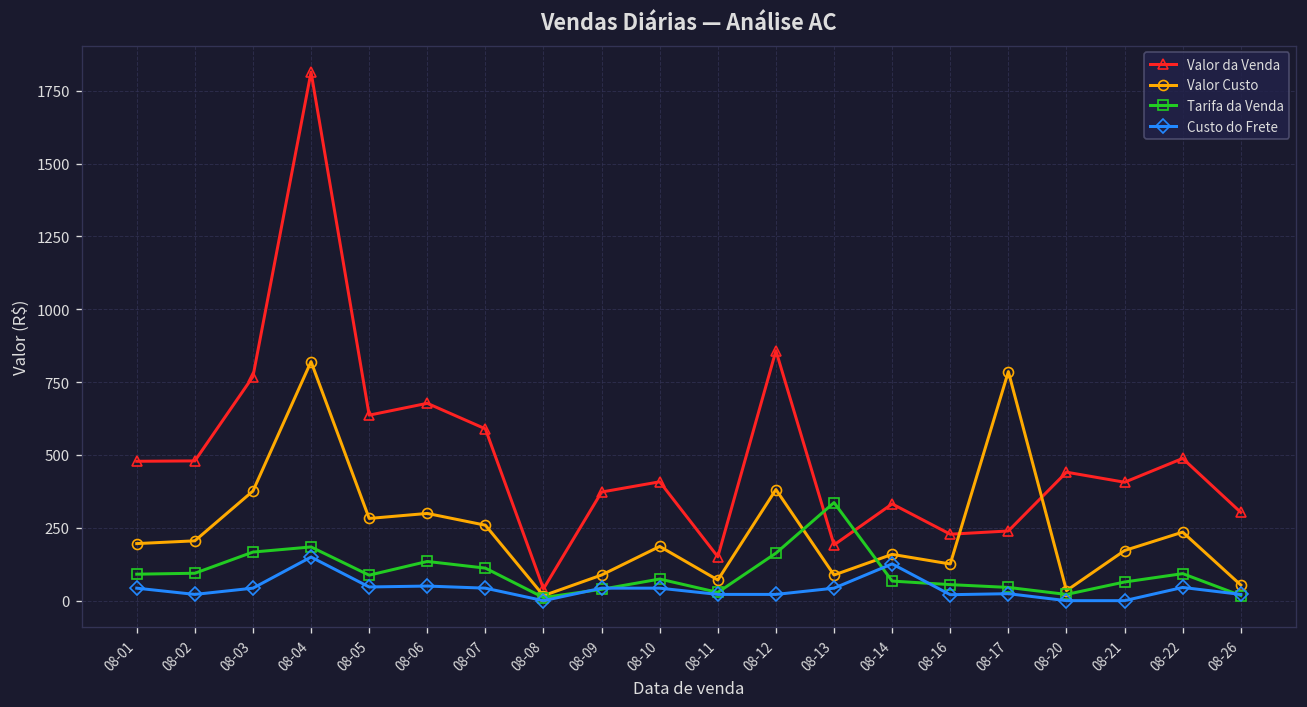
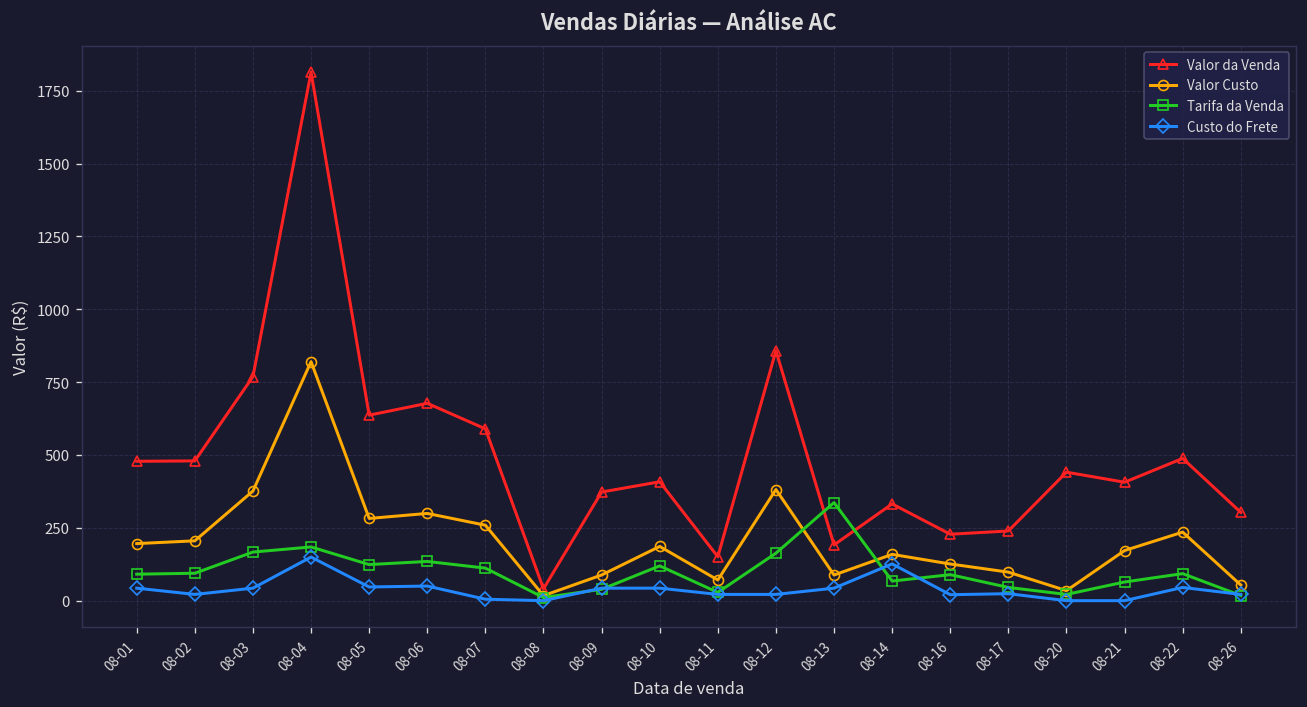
  {
    "Valor da Venda": {
      "08-01": 480,
      "08-02": 480,
      "08-03": 770,
      "08-04": 1810,
      "08-05": 640,
      "08-06": 680,
      "08-07": 590,
      "08-08": 40,
      "08-09": 370,
      "08-10": 410,
      "08-11": 150,
      "08-12": 860,
      "08-13": 190,
      "08-14": 330,
      "08-16": 230,
      "08-17": 240,
      "08-20": 440,
      "08-21": 410,
      "08-22": 490,
      "08-26": 300
    },
    "Valor Custo": {
      "08-01": 200,
      "08-02": 210,
      "08-03": 380,
      "08-04": 820,
      "08-05": 280,
      "08-06": 300,
      "08-07": 260,
      "08-09": 90,
      "08-10": 190,
      "08-11": 70,
      "08-12": 380,
      "08-13": 90,
      "08-14": 160,
      "08-16": 130,
-     "08-17": 790,
+     "08-17": 100,
      "08-20": 30,
      "08-21": 170,
      "08-22": 240,
      "08-26": 50
    },
    "Tarifa da Venda": {
      "08-01": 90,
      "08-02": 90,
      "08-03": 170,
      "08-04": 180,
-     "08-05": 90,
+     "08-05": 120,
      "08-06": 130,
      "08-07": 110,
-     "08-10": 70,
+     "08-10": 120,
      "08-12": 160,
      "08-13": 340,
      "08-14": 70,
-     "08-16": 60,
+     "08-16": 90,
      "08-17": 50,
      "08-20": 20,
      "08-21": 60,
      "08-22": 90
    },
    "Custo do Frete": {
      "08-01": 40,
      "08-02": 20,
      "08-03": 40,
      "08-04": 150,
      "08-05": 50,
      "08-06": 50,
-     "08-07": 40,
+     "08-07": 10,
      "08-08": 0,
      "08-10": 40,
      "08-12": 20,
      "08-13": 40,
      "08-14": 130,
      "08-16": 20,
      "08-17": 20,
      "08-20": 0,
      "08-21": 0,
      "08-22": 50
    }
  }
